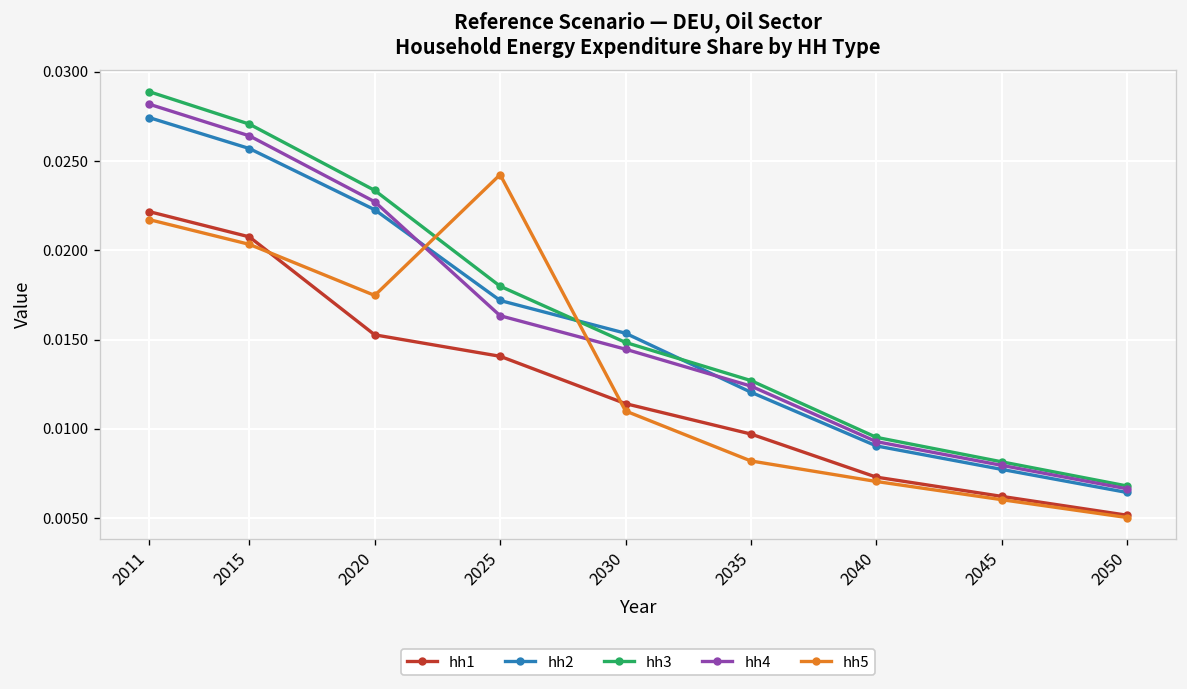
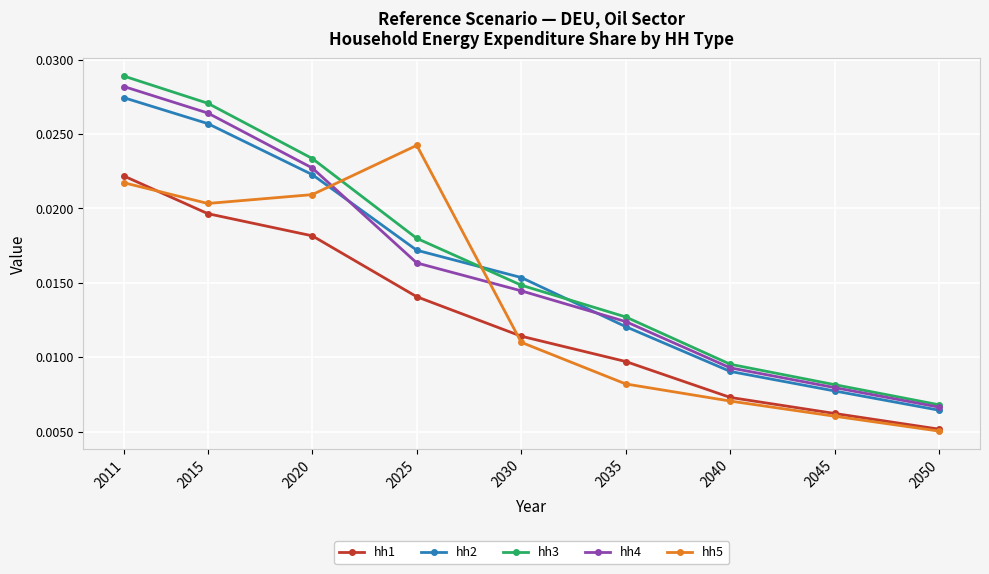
  {
    "hh1": {
      "2011": 0.0222,
-     "2015": 0.0208,
-     "2020": 0.0153,
+     "2015": 0.0197,
+     "2020": 0.0182,
      "2025": 0.0141,
      "2030": 0.0114,
      "2035": 0.0097,
      "2040": 0.0073,
      "2045": 0.0062
    },
    "hh2": {
      "2011": 0.0274,
      "2015": 0.0257,
      "2020": 0.0223,
      "2025": 0.0172,
      "2030": 0.0154,
      "2035": 0.0121,
      "2040": 0.0090,
      "2045": 0.0077,
      "2050": 0.0064
    },
    "hh3": {
      "2011": 0.0289,
      "2015": 0.0271,
      "2020": 0.0234,
      "2025": 0.0180,
      "2030": 0.0148,
      "2035": 0.0127,
      "2040": 0.0095,
      "2045": 0.0082
    },
    "hh4": {
      "2011": 0.0282,
      "2015": 0.0264,
      "2020": 0.0227,
      "2025": 0.0163,
      "2030": 0.0145,
      "2035": 0.0124,
      "2040": 0.0093,
      "2045": 0.0080
    },
    "hh5": {
      "2011": 0.0217,
      "2015": 0.0203,
-     "2020": 0.0175,
+     "2020": 0.0209,
      "2025": 0.0242,
      "2030": 0.0110,
      "2035": 0.0082,
      "2040": 0.0071,
      "2045": 0.0060
    }
  }
